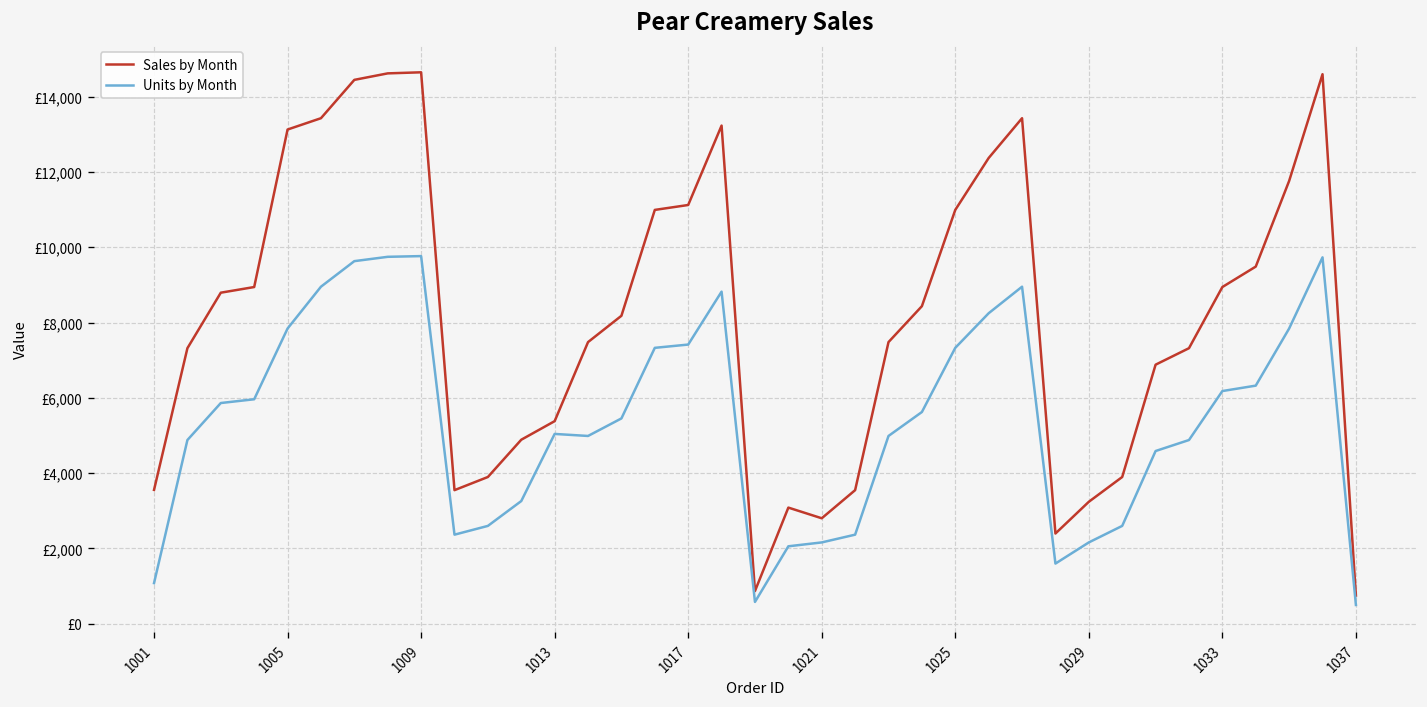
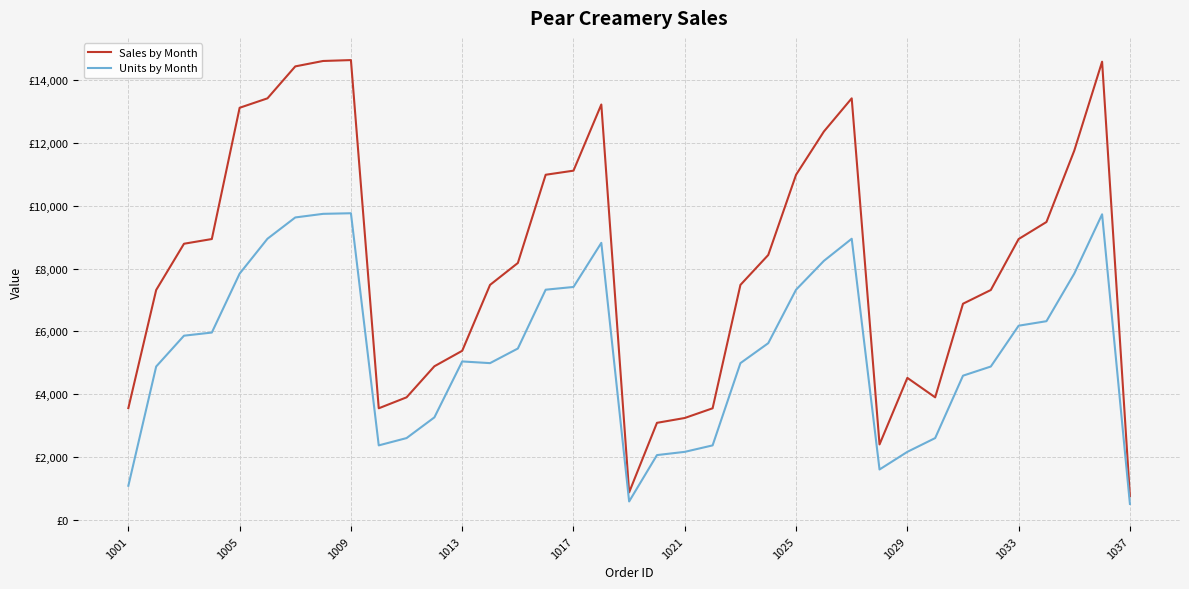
  {
    "Sales by Month": {
      "1001": "£3,600",
      "1005": "£13,100",
      "1009": "£14,600",
      "1013": "£5,400",
      "1017": "£11,100",
-     "1021": "£2,800",
+     "1021": "£3,200",
      "1025": "£11,000",
-     "1029": "£3,200",
+     "1029": "£4,500",
      "1033": "£8,900",
      "1037": "£700"
    },
    "Units by Month": {
      "1001": "£1,100",
      "1005": "£7,800",
      "1009": "£9,800",
      "1013": "£5,000",
      "1017": "£7,400",
      "1021": "£2,200",
      "1025": "£7,300",
      "1029": "£2,200",
      "1033": "£6,200",
      "1037": "£500"
    }
  }
